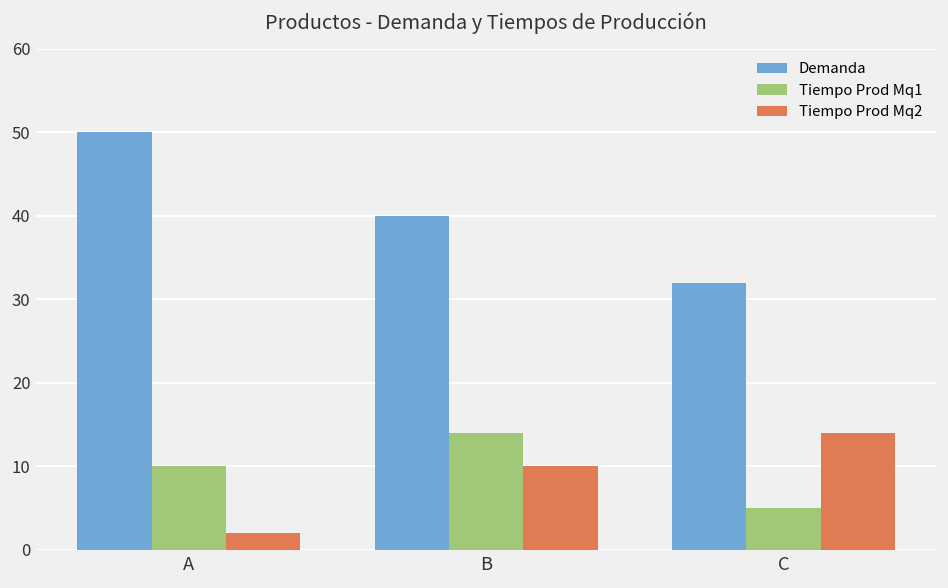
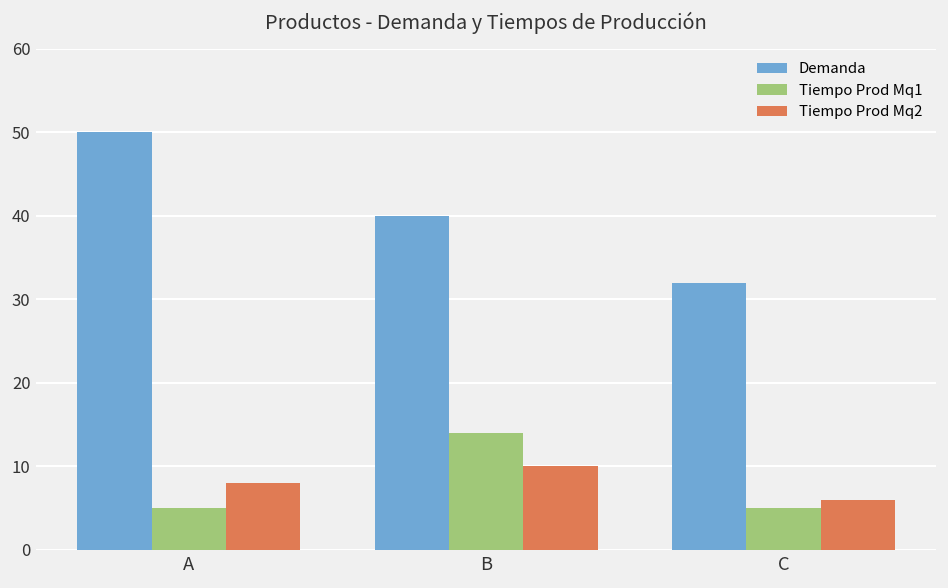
  {
    "Demanda": {
      "A": 50,
      "B": 40,
      "C": 32
    },
    "Tiempo Prod Mq1": {
-     "A": 10,
+     "A": 5,
      "B": 14,
      "C": 5
    },
    "Tiempo Prod Mq2": {
-     "A": 2,
+     "A": 8,
      "B": 10,
-     "C": 14
+     "C": 6
    }
  }
